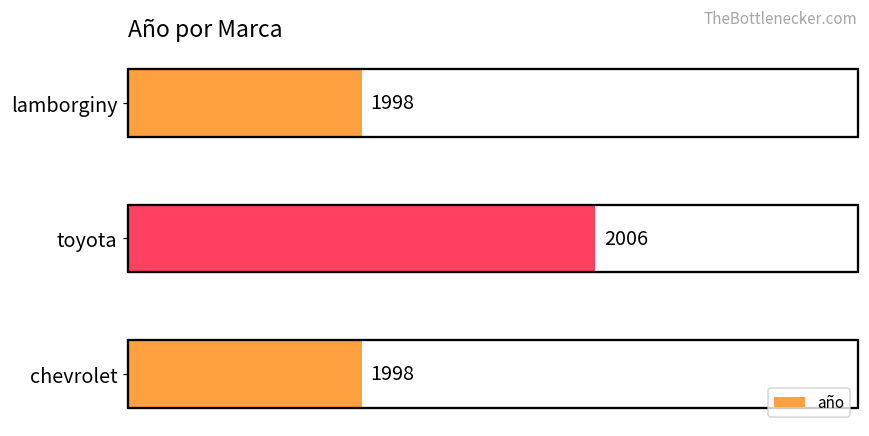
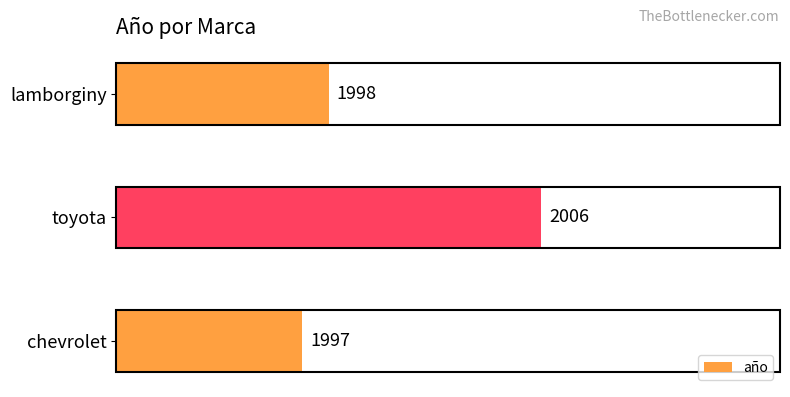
  {
    "lamborginy": 1998,
    "toyota": 2006,
-   "chevrolet": 1998
+   "chevrolet": 1997
  }
